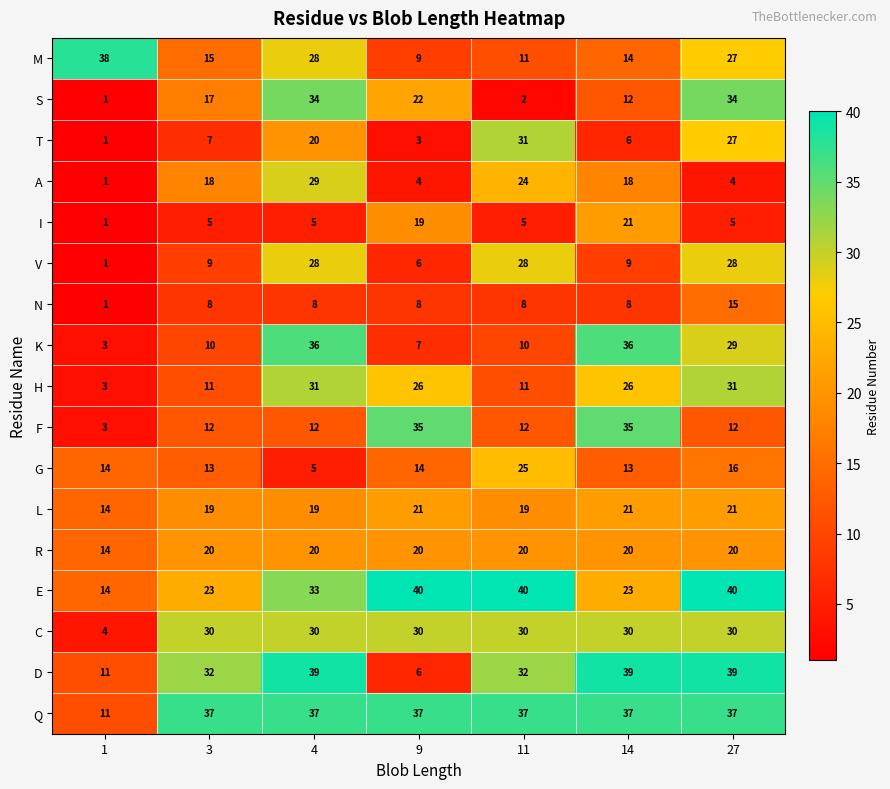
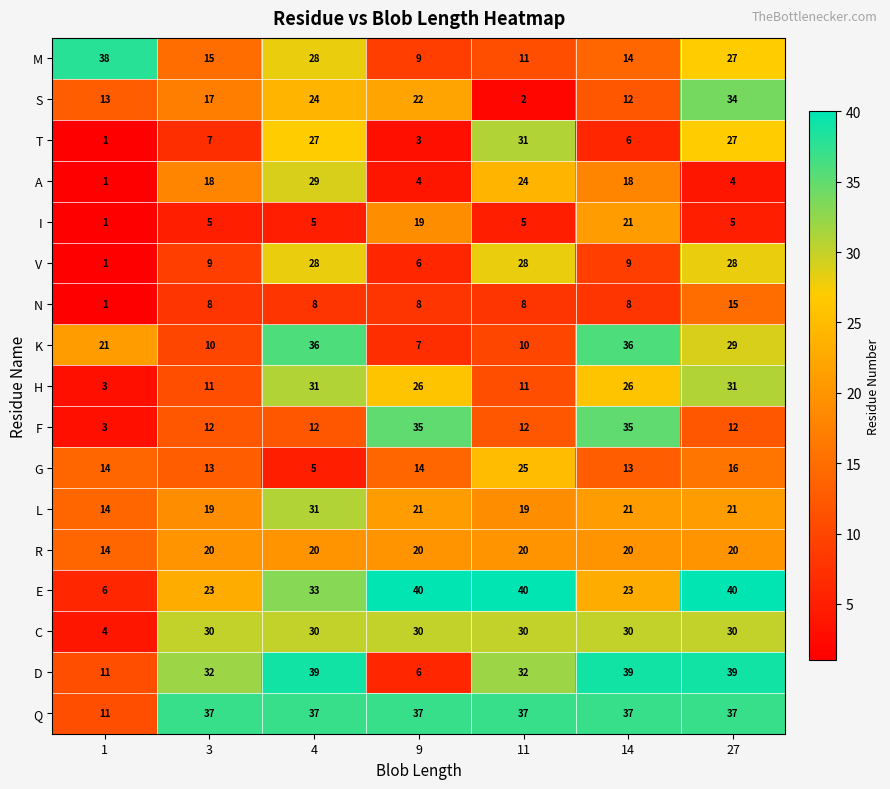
  {
    "M": {
      "1": 38,
      "3": 15,
      "4": 28,
      "9": 9,
      "11": 11,
      "14": 14,
      "27": 27
    },
    "S": {
-     "1": 1,
+     "1": 13,
      "3": 17,
-     "4": 34,
+     "4": 24,
      "9": 22,
      "11": 2,
      "14": 12,
      "27": 34
    },
    "T": {
      "1": 1,
      "3": 7,
-     "4": 20,
+     "4": 27,
      "9": 3,
      "11": 31,
      "14": 6,
      "27": 27
    },
    "A": {
      "1": 1,
      "3": 18,
      "4": 29,
      "9": 4,
      "11": 24,
      "14": 18,
      "27": 4
    },
    "I": {
      "1": 1,
      "3": 5,
      "4": 5,
      "9": 19,
      "11": 5,
      "14": 21,
      "27": 5
    },
    "V": {
      "1": 1,
      "3": 9,
      "4": 28,
      "9": 6,
      "11": 28,
      "14": 9,
      "27": 28
    },
    "N": {
      "1": 1,
      "3": 8,
      "4": 8,
      "9": 8,
      "11": 8,
      "14": 8,
      "27": 15
    },
    "K": {
-     "1": 3,
+     "1": 21,
      "3": 10,
      "4": 36,
      "9": 7,
      "11": 10,
      "14": 36,
      "27": 29
    },
    "H": {
      "1": 3,
      "3": 11,
      "4": 31,
      "9": 26,
      "11": 11,
      "14": 26,
      "27": 31
    },
    "F": {
      "1": 3,
      "3": 12,
      "4": 12,
      "9": 35,
      "11": 12,
      "14": 35,
      "27": 12
    },
    "G": {
      "1": 14,
      "3": 13,
      "4": 5,
      "9": 14,
      "11": 25,
      "14": 13,
      "27": 16
    },
    "L": {
      "1": 14,
      "3": 19,
-     "4": 19,
+     "4": 31,
      "9": 21,
      "11": 19,
      "14": 21,
      "27": 21
    },
    "R": {
      "1": 14,
      "3": 20,
      "4": 20,
      "9": 20,
      "11": 20,
      "14": 20,
      "27": 20
    },
    "E": {
-     "1": 14,
+     "1": 6,
      "3": 23,
      "4": 33,
      "9": 40,
      "11": 40,
      "14": 23,
      "27": 40
    },
    "C": {
      "1": 4,
      "3": 30,
      "4": 30,
      "9": 30,
      "11": 30,
      "14": 30,
      "27": 30
    },
    "D": {
      "1": 11,
      "3": 32,
      "4": 39,
      "9": 6,
      "11": 32,
      "14": 39,
      "27": 39
    },
    "Q": {
      "1": 11,
      "3": 37,
      "4": 37,
      "9": 37,
      "11": 37,
      "14": 37,
      "27": 37
    }
  }
